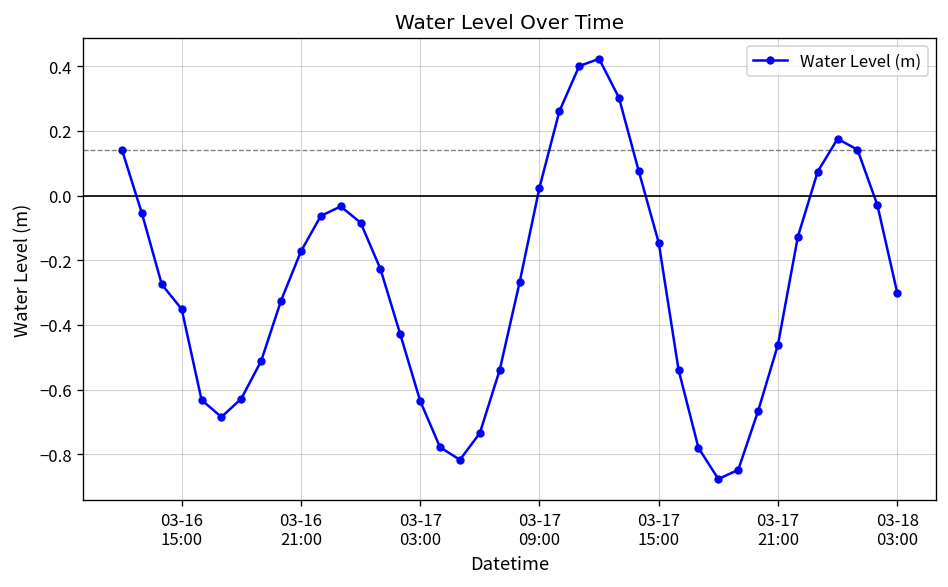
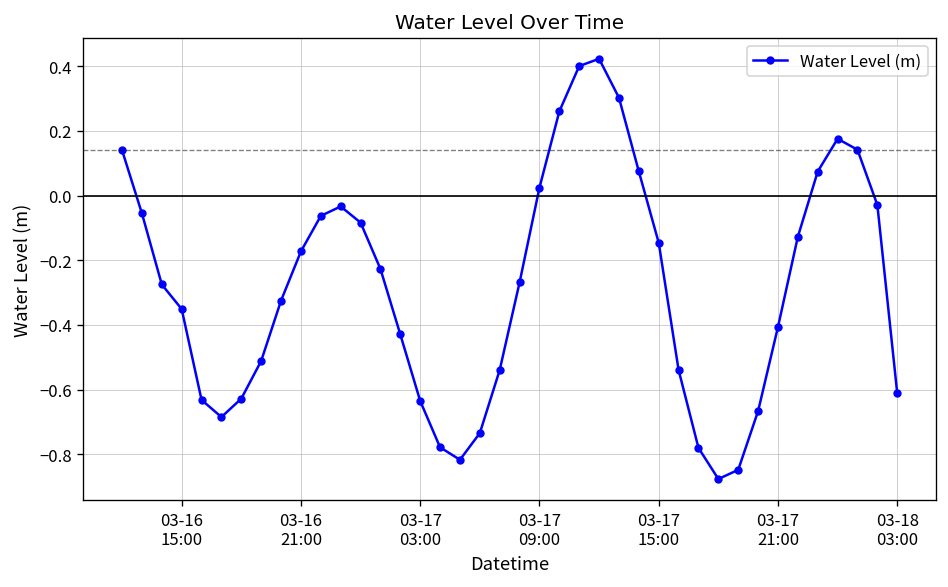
  {
    "03-16 15:00": -0.35,
    "03-16 21:00": -0.17,
    "03-17 03:00": -0.64,
    "03-17 09:00": 0.02,
    "03-17 15:00": -0.15,
-   "03-17 21:00": -0.46,
-   "03-18 03:00": -0.30
+   "03-17 21:00": -0.41,
+   "03-18 03:00": -0.61
  }
